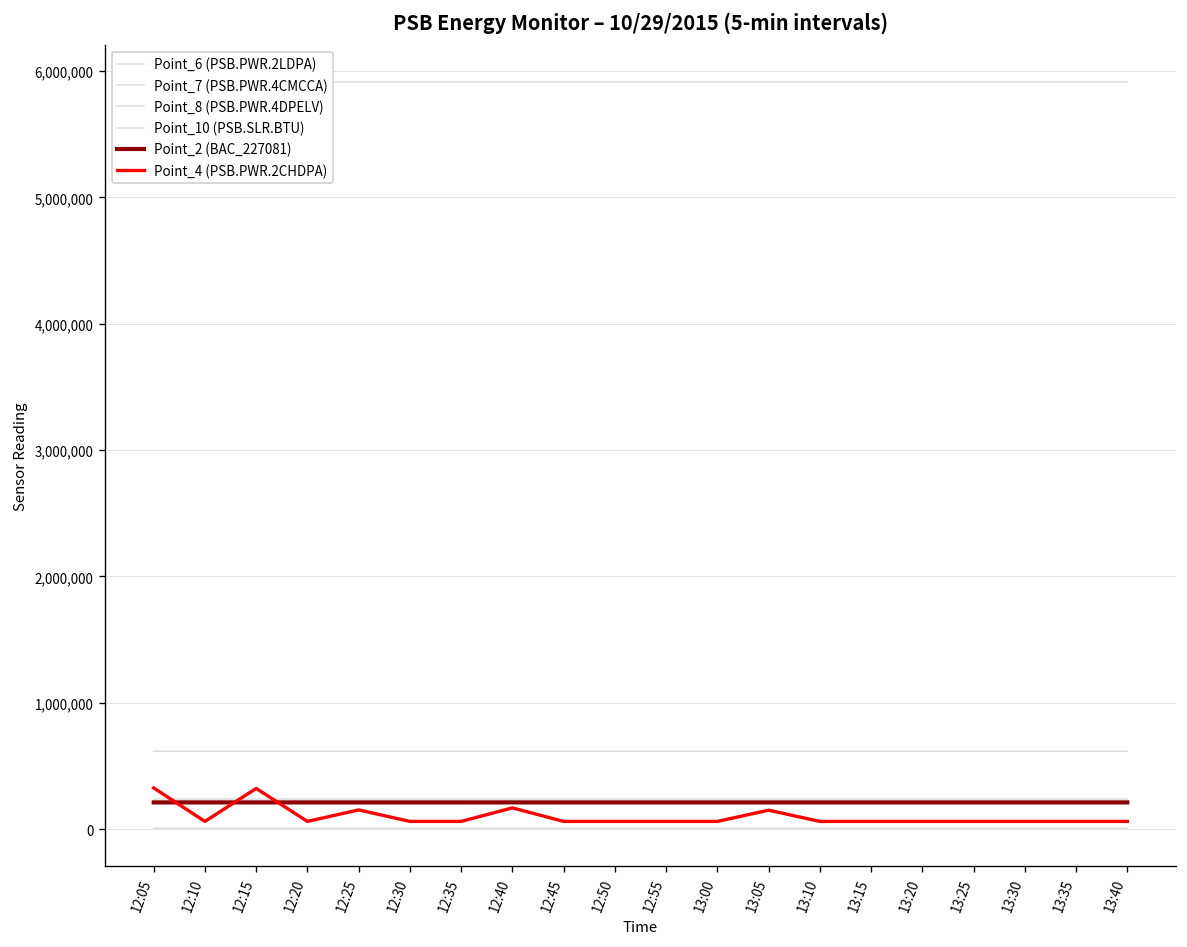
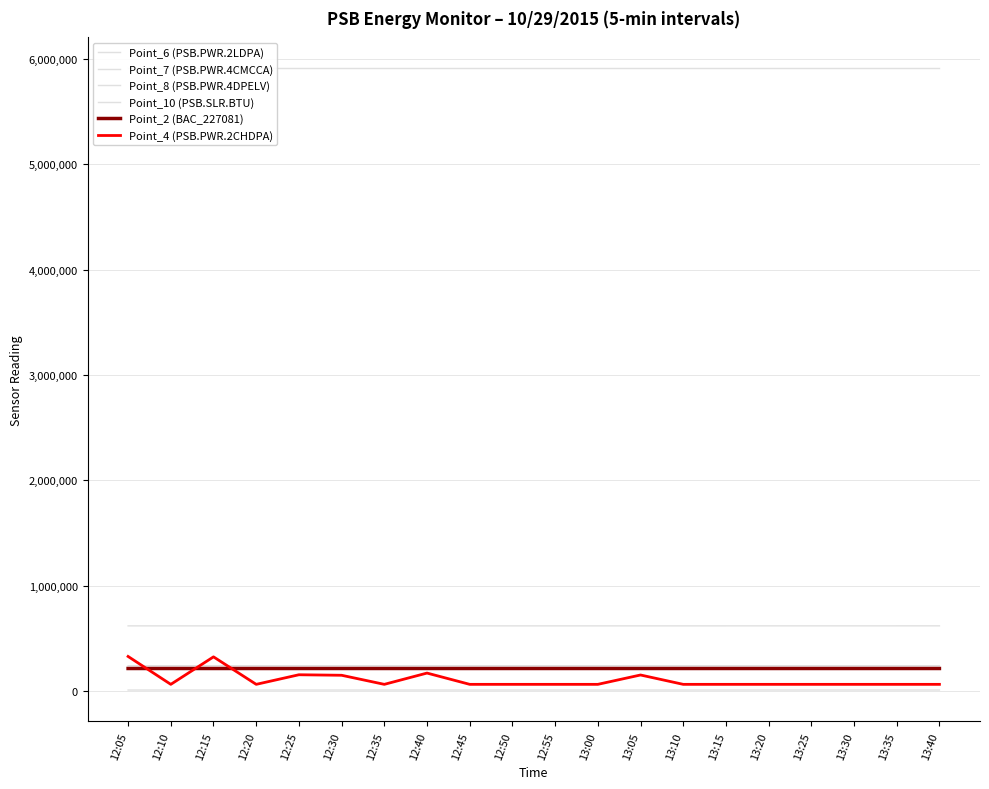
  {
    "Point_2 (BAC_227081)": {
      "12:05": "210,000",
      "12:10": "210,000",
      "12:15": "210,000",
      "12:20": "210,000",
      "12:25": "210,000",
      "12:30": "210,000",
      "12:35": "210,000",
      "12:40": "210,000",
      "12:45": "210,000",
      "12:50": "210,000",
      "12:55": "210,000",
      "13:00": "210,000",
      "13:05": "210,000",
      "13:10": "210,000",
      "13:15": "210,000",
      "13:20": "210,000",
      "13:25": "210,000",
      "13:30": "210,000",
      "13:35": "210,000",
      "13:40": "210,000"
    },
    "Point_4 (PSB.PWR.2CHDPA)": {
      "12:05": "330,000",
      "12:10": "60,000",
      "12:15": "320,000",
      "12:20": "60,000",
      "12:25": "150,000",
-     "12:30": "60,000",
+     "12:30": "150,000",
      "12:35": "60,000",
      "12:40": "170,000",
      "12:45": "60,000",
      "12:50": "60,000",
      "12:55": "60,000",
      "13:00": "60,000",
      "13:05": "150,000",
      "13:10": "60,000",
      "13:15": "60,000",
      "13:20": "60,000",
      "13:25": "60,000",
      "13:30": "60,000",
      "13:35": "60,000",
      "13:40": "60,000"
    }
  }
